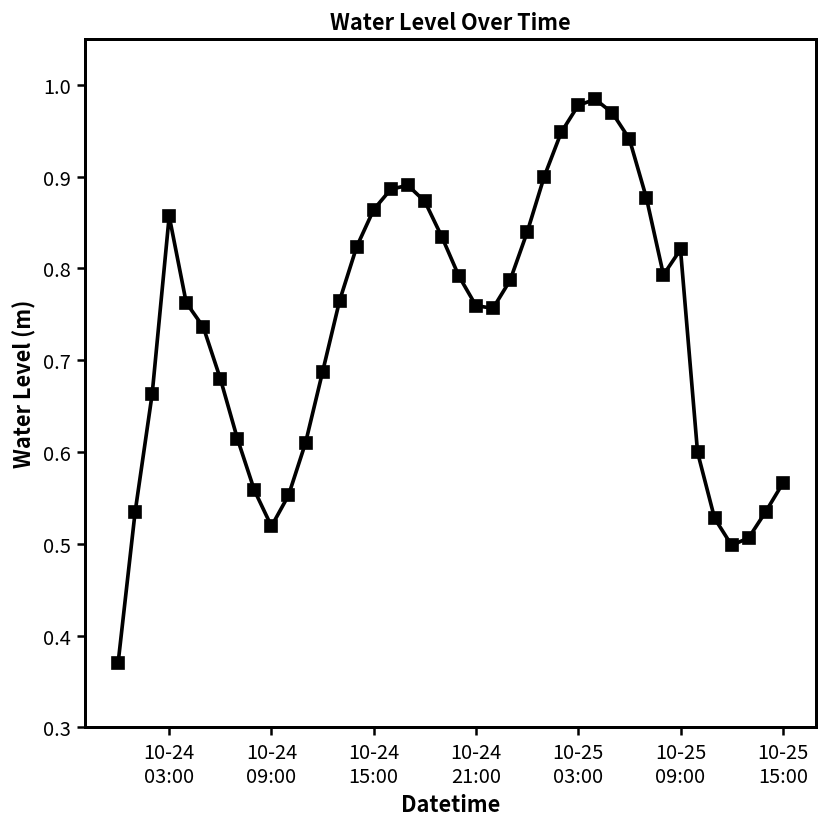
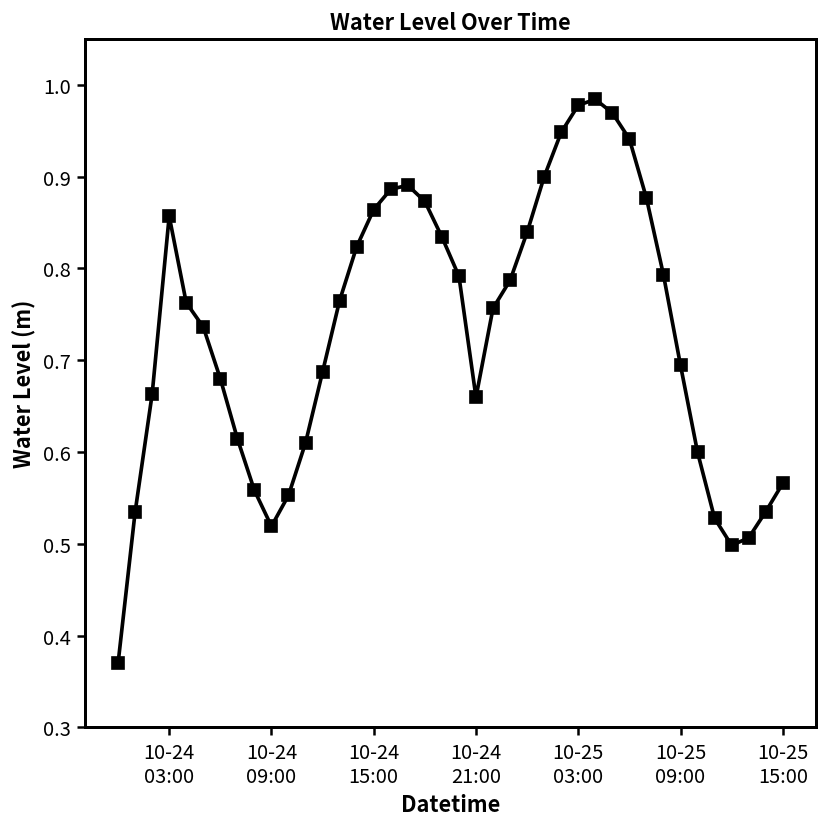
  {
    "10-24 03:00": 0.86,
    "10-24 09:00": 0.52,
    "10-24 15:00": 0.86,
-   "10-24 21:00": 0.76,
+   "10-24 21:00": 0.66,
    "10-25 03:00": 0.98,
-   "10-25 09:00": 0.82,
+   "10-25 09:00": 0.69,
    "10-25 15:00": 0.57
  }
